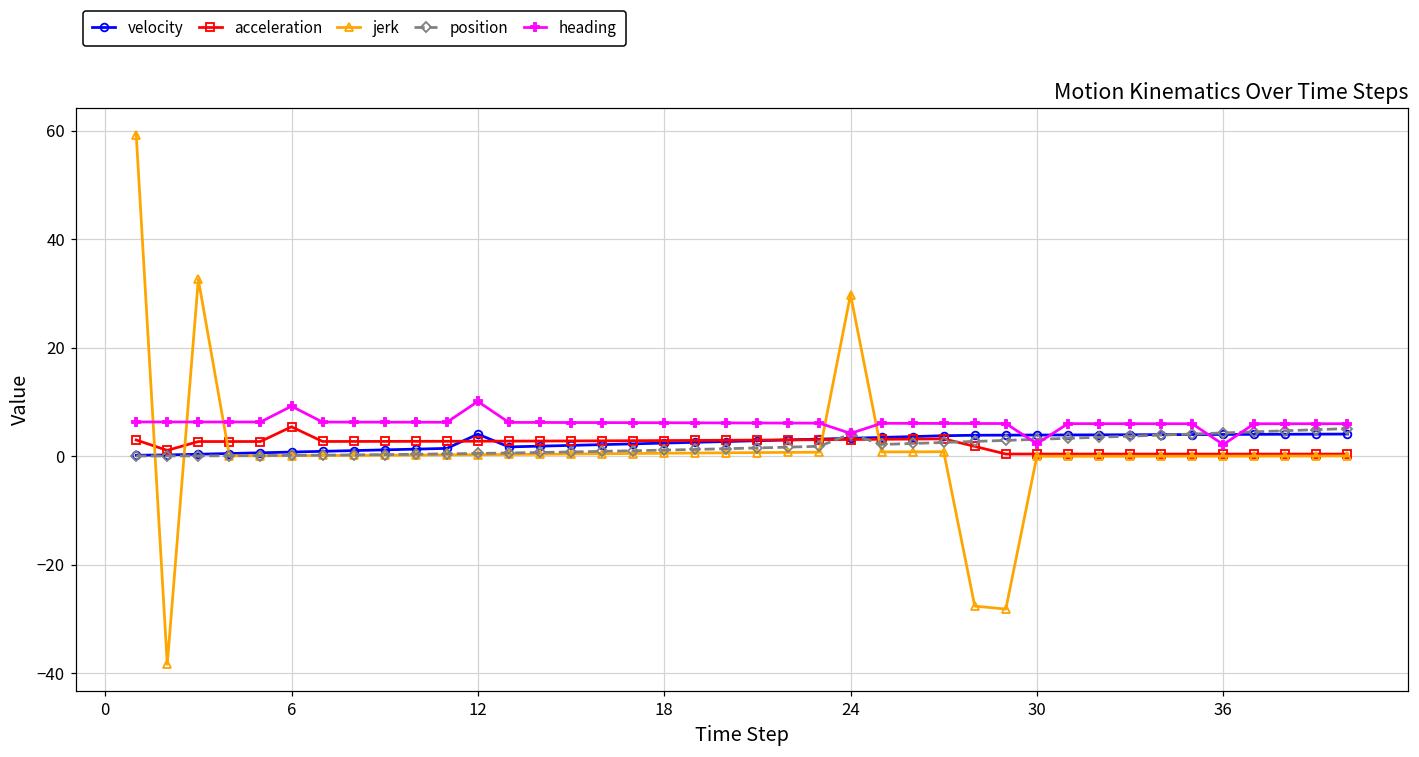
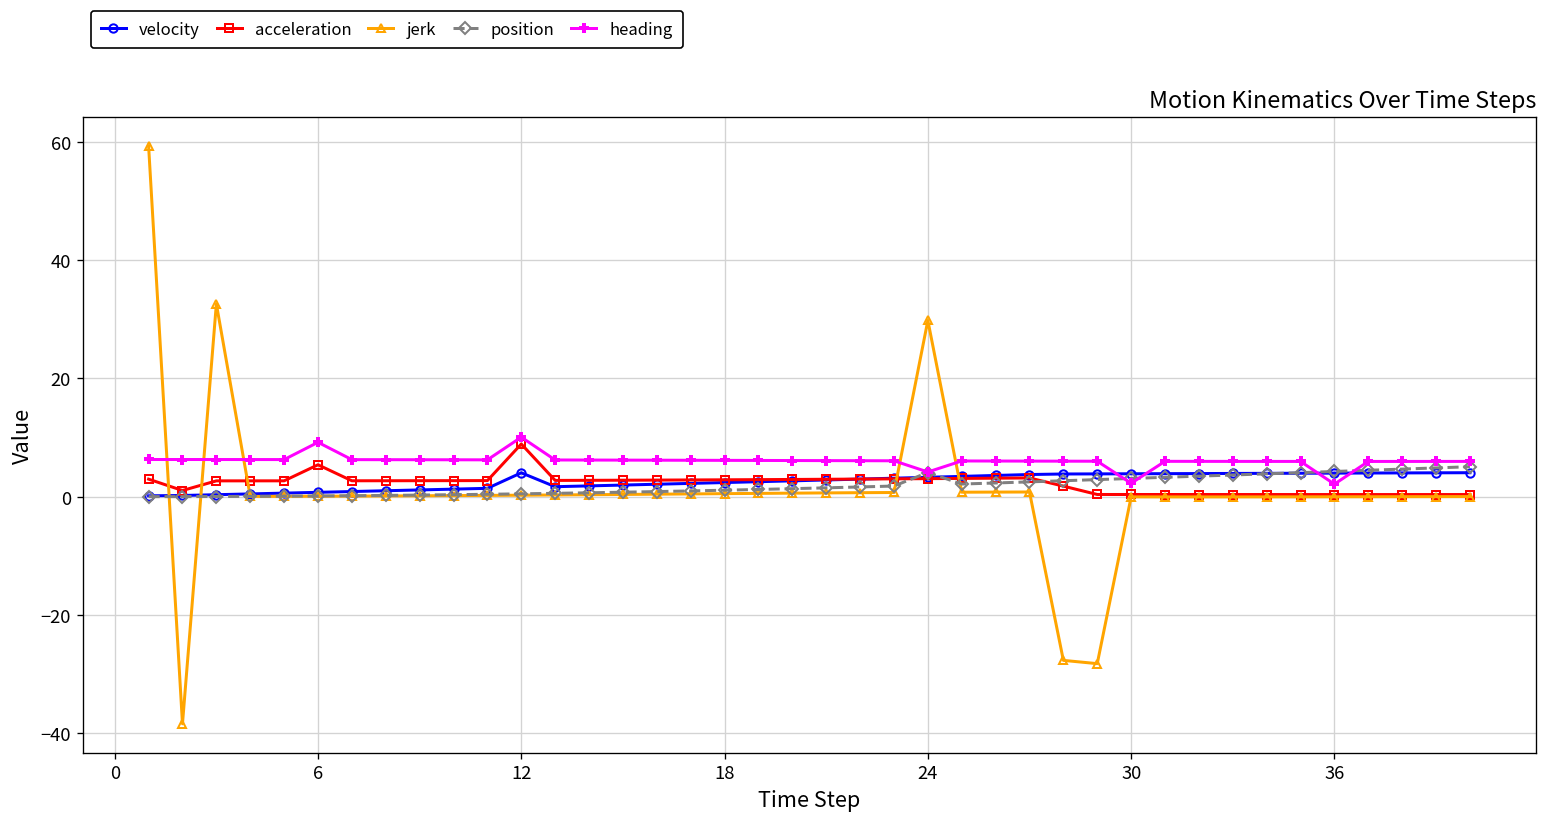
  {
    "velocity": {
      "6": 1,
      "12": 4,
      "30": 4
    },
    "acceleration": {
      "6": 5,
-     "12": 3
+     "12": 9
    },
    "jerk": {
      "18": 1,
      "24": 30
    },
    "position": {
      "18": 1,
      "30": 3
    },
    "heading": {
      "6": 9,
      "12": 10,
      "18": 6,
      "30": 2,
      "36": 2
    }
  }
